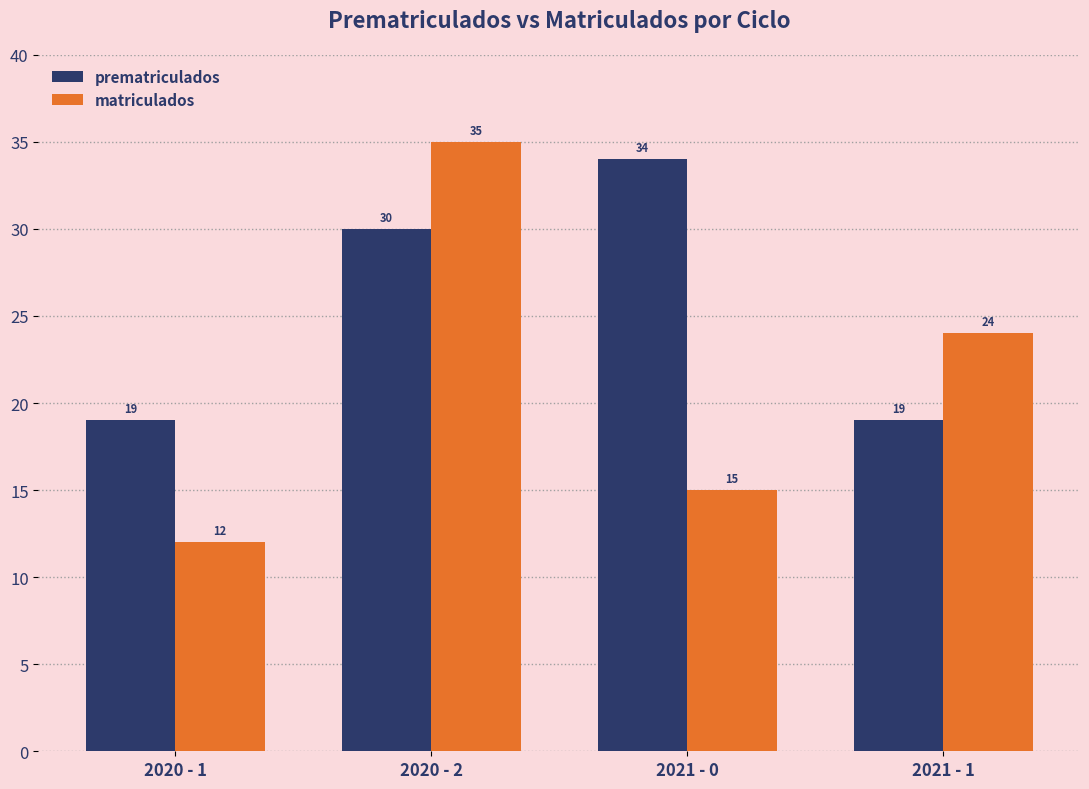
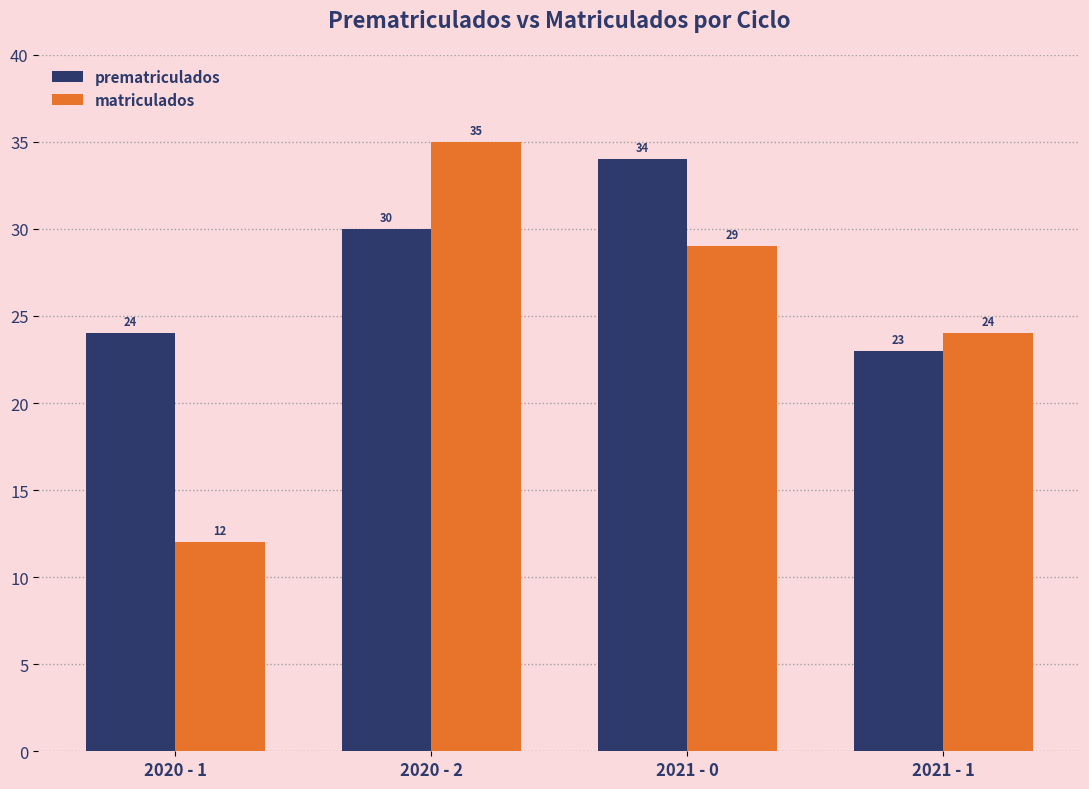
  {
    "prematriculados": {
-     "2020 - 1": 19,
+     "2020 - 1": 24,
      "2020 - 2": 30,
      "2021 - 0": 34,
-     "2021 - 1": 19
+     "2021 - 1": 23
    },
    "matriculados": {
      "2020 - 1": 12,
      "2020 - 2": 35,
-     "2021 - 0": 15,
+     "2021 - 0": 29,
      "2021 - 1": 24
    }
  }
